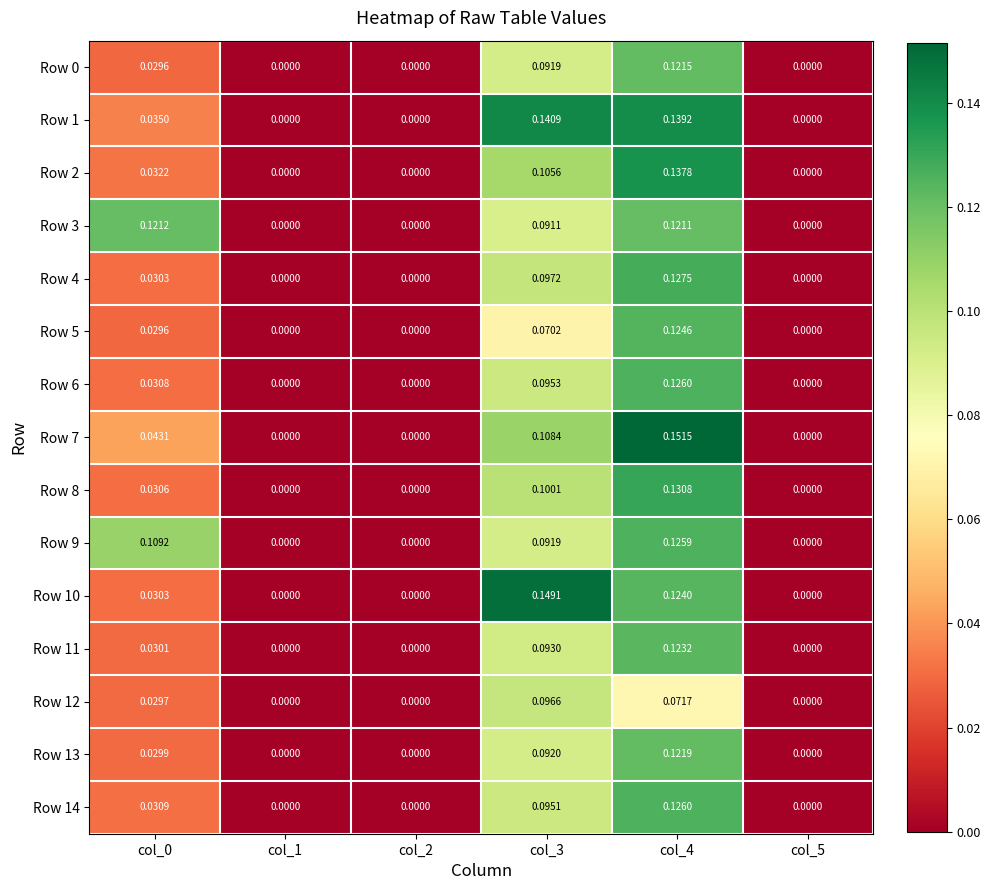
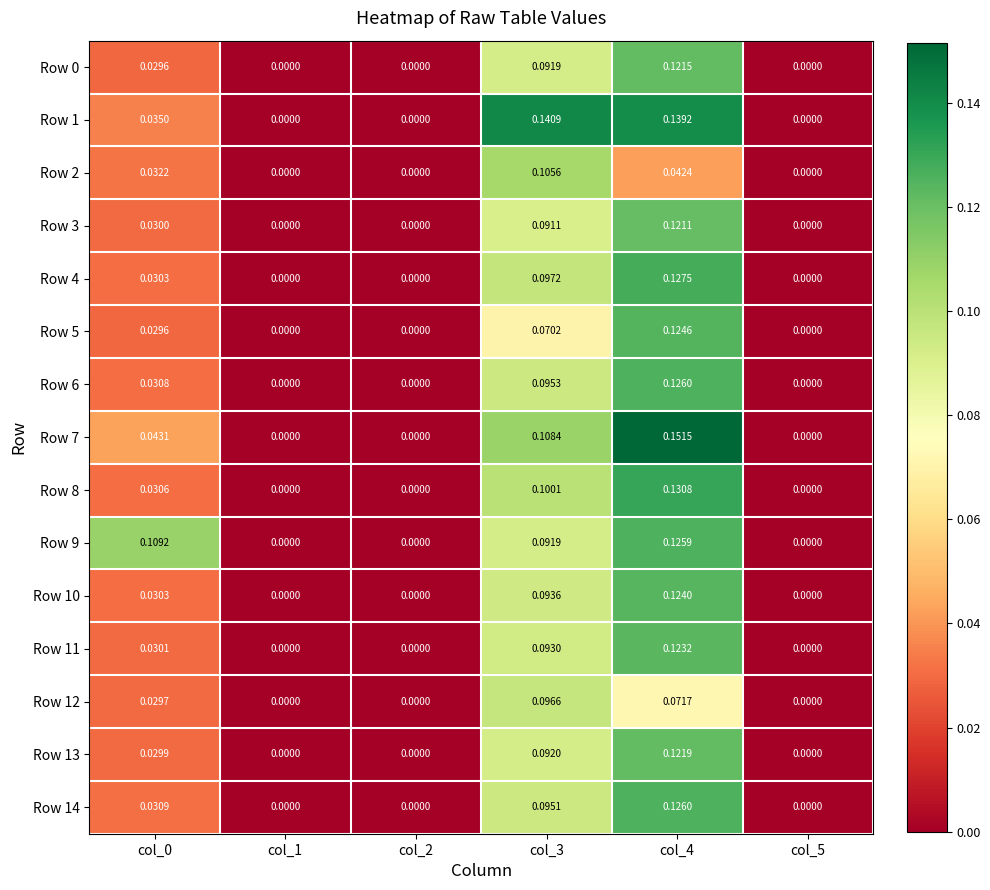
  {
    "Row 0": {
      "col_0": 0.0296,
      "col_1": 0.0000,
      "col_2": 0.0000,
      "col_3": 0.0919,
      "col_4": 0.1215,
      "col_5": 0.0000
    },
    "Row 1": {
      "col_0": 0.0350,
      "col_1": 0.0000,
      "col_2": 0.0000,
      "col_3": 0.1409,
      "col_4": 0.1392,
      "col_5": 0.0000
    },
    "Row 2": {
      "col_0": 0.0322,
      "col_1": 0.0000,
      "col_2": 0.0000,
      "col_3": 0.1056,
-     "col_4": 0.1378,
+     "col_4": 0.0424,
      "col_5": 0.0000
    },
    "Row 3": {
-     "col_0": 0.1212,
+     "col_0": 0.0300,
      "col_1": 0.0000,
      "col_2": 0.0000,
      "col_3": 0.0911,
      "col_4": 0.1211,
      "col_5": 0.0000
    },
    "Row 4": {
      "col_0": 0.0303,
      "col_1": 0.0000,
      "col_2": 0.0000,
      "col_3": 0.0972,
      "col_4": 0.1275,
      "col_5": 0.0000
    },
    "Row 5": {
      "col_0": 0.0296,
      "col_1": 0.0000,
      "col_2": 0.0000,
      "col_3": 0.0702,
      "col_4": 0.1246,
      "col_5": 0.0000
    },
    "Row 6": {
      "col_0": 0.0308,
      "col_1": 0.0000,
      "col_2": 0.0000,
      "col_3": 0.0953,
      "col_4": 0.1260,
      "col_5": 0.0000
    },
    "Row 7": {
      "col_0": 0.0431,
      "col_1": 0.0000,
      "col_2": 0.0000,
      "col_3": 0.1084,
      "col_4": 0.1515,
      "col_5": 0.0000
    },
    "Row 8": {
      "col_0": 0.0306,
      "col_1": 0.0000,
      "col_2": 0.0000,
      "col_3": 0.1001,
      "col_4": 0.1308,
      "col_5": 0.0000
    },
    "Row 9": {
      "col_0": 0.1092,
      "col_1": 0.0000,
      "col_2": 0.0000,
      "col_3": 0.0919,
      "col_4": 0.1259,
      "col_5": 0.0000
    },
    "Row 10": {
      "col_0": 0.0303,
      "col_1": 0.0000,
      "col_2": 0.0000,
-     "col_3": 0.1491,
+     "col_3": 0.0936,
      "col_4": 0.1240,
      "col_5": 0.0000
    },
    "Row 11": {
      "col_0": 0.0301,
      "col_1": 0.0000,
      "col_2": 0.0000,
      "col_3": 0.0930,
      "col_4": 0.1232,
      "col_5": 0.0000
    },
    "Row 12": {
      "col_0": 0.0297,
      "col_1": 0.0000,
      "col_2": 0.0000,
      "col_3": 0.0966,
      "col_4": 0.0717,
      "col_5": 0.0000
    },
    "Row 13": {
      "col_0": 0.0299,
      "col_1": 0.0000,
      "col_2": 0.0000,
      "col_3": 0.0920,
      "col_4": 0.1219,
      "col_5": 0.0000
    },
    "Row 14": {
      "col_0": 0.0309,
      "col_1": 0.0000,
      "col_2": 0.0000,
      "col_3": 0.0951,
      "col_4": 0.1260,
      "col_5": 0.0000
    }
  }
